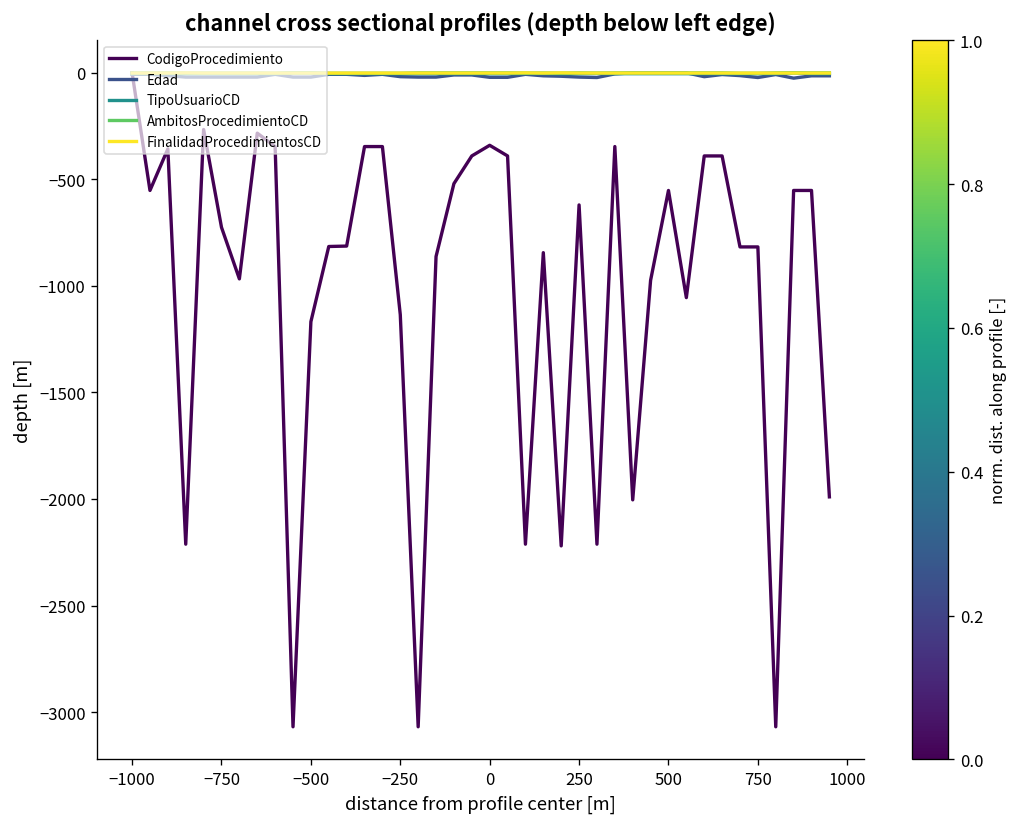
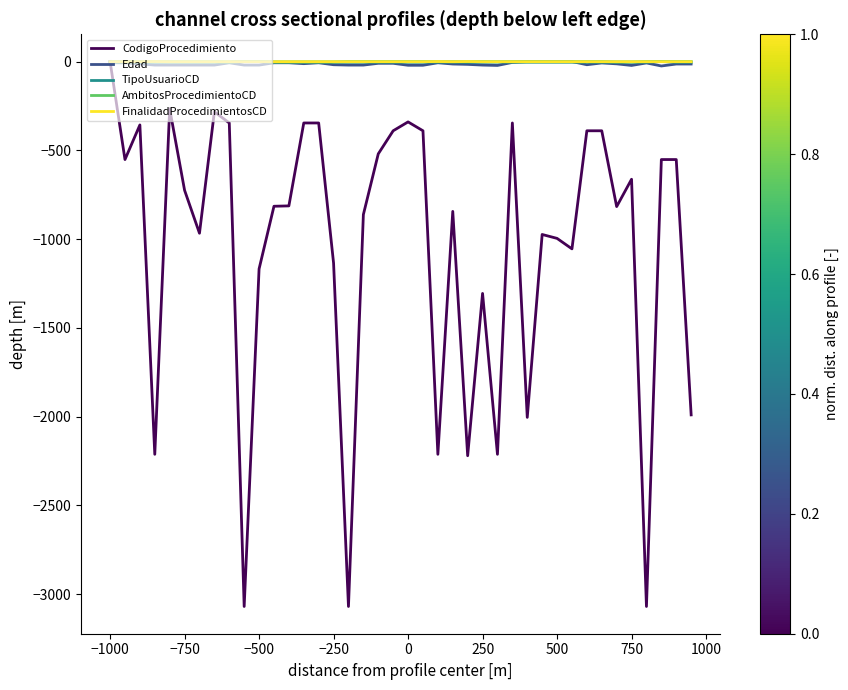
  {
    "CodigoProcedimiento": {
      "−750": -730,
      "−500": -1170,
      "−250": -1140,
      "0": -340,
-     "250": -620,
-     "500": -550,
-     "750": -820
+     "250": -1310,
+     "500": -1000,
+     "750": -660
    },
    "Edad": {
      "0": -20,
      "250": -20,
      "750": -20
    },
    "FinalidadProcedimientosCD": {
      "−250": 0,
      "0": 0,
      "250": 0,
      "750": 0
    }
  }
